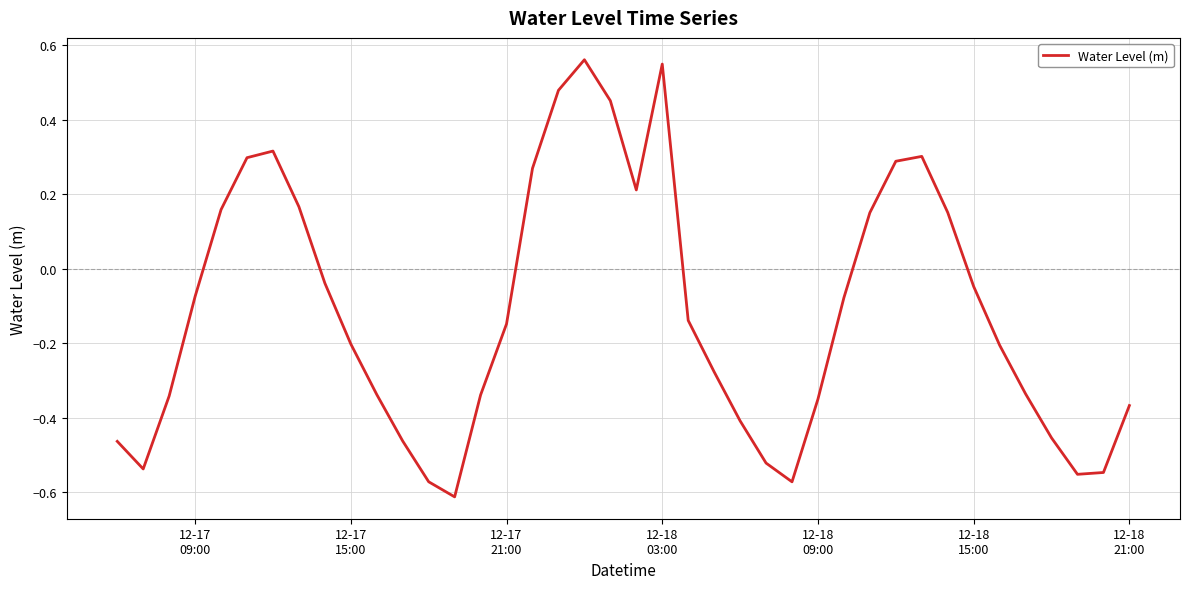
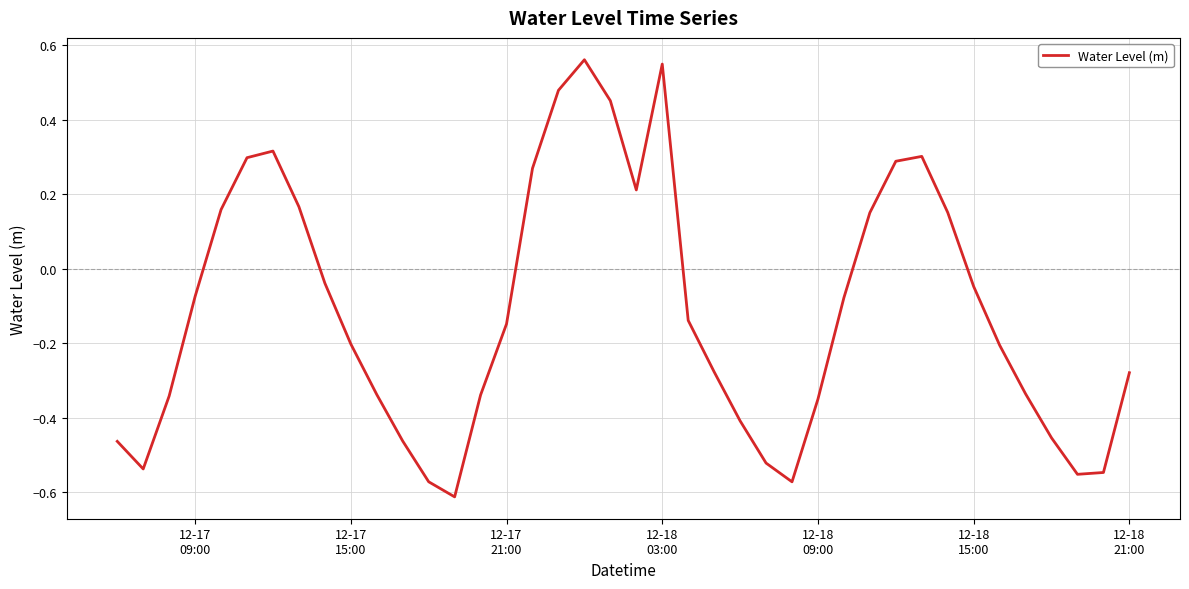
  {
    "12-17 09:00": -0.07,
    "12-17 15:00": -0.20,
    "12-17 21:00": -0.15,
    "12-18 03:00": 0.55,
    "12-18 09:00": -0.35,
    "12-18 15:00": -0.05,
-   "12-18 21:00": -0.37
+   "12-18 21:00": -0.28
  }
